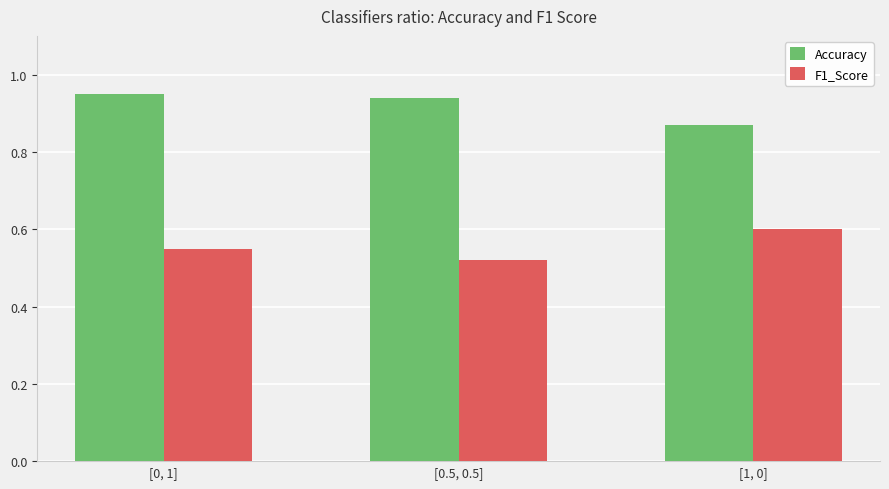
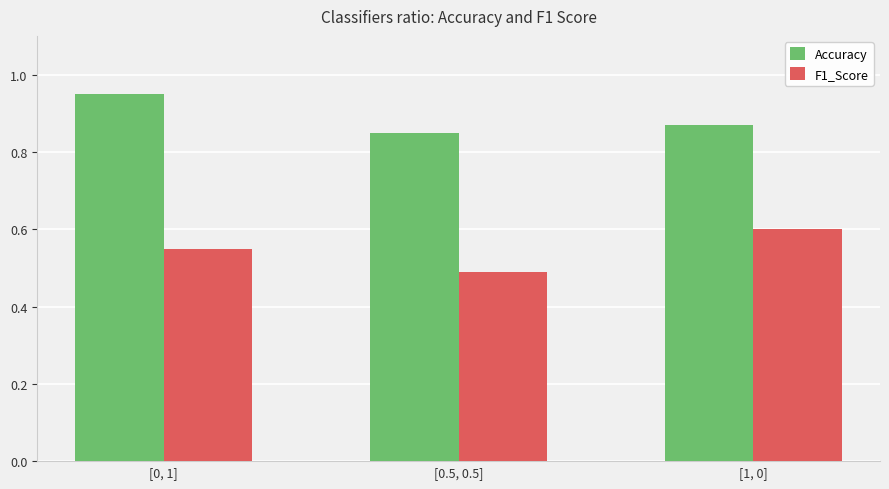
  {
    "Accuracy": {
      "[0, 1]": 0.95,
-     "[0.5, 0.5]": 0.94,
+     "[0.5, 0.5]": 0.85,
      "[1, 0]": 0.87
    },
    "F1_Score": {
      "[0, 1]": 0.55,
-     "[0.5, 0.5]": 0.52,
+     "[0.5, 0.5]": 0.49,
      "[1, 0]": 0.60
    }
  }
